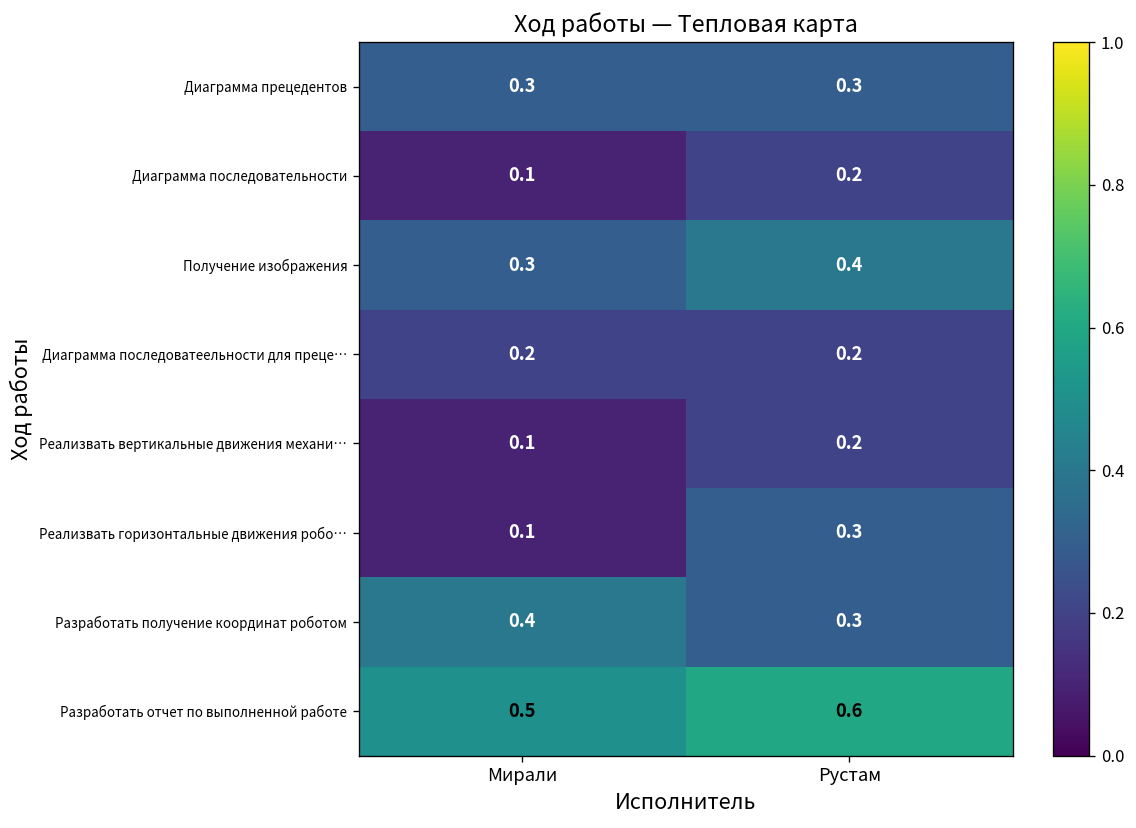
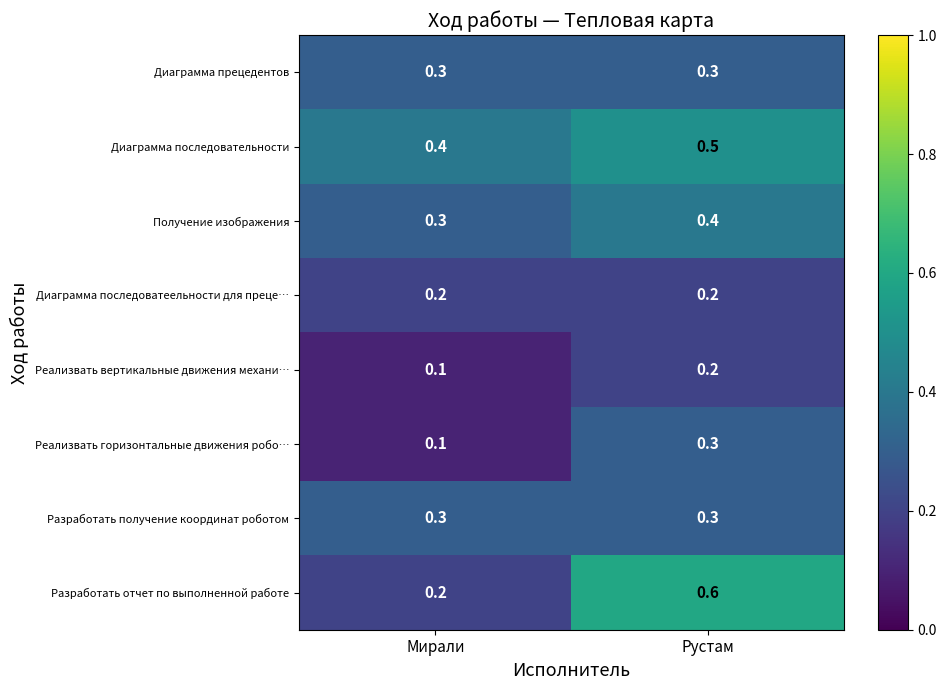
  {
    "Диаграмма прецедентов": {
      "Мирали": 0.3,
      "Рустам": 0.3
    },
    "Диаграмма последовательности": {
-     "Мирали": 0.1,
-     "Рустам": 0.2
+     "Мирали": 0.4,
+     "Рустам": 0.5
    },
    "Получение изображения": {
      "Мирали": 0.3,
      "Рустам": 0.4
    },
    "Диаграмма последоватеельности для преце…": {
      "Мирали": 0.2,
      "Рустам": 0.2
    },
    "Реализвать вертикальные движения механи…": {
      "Мирали": 0.1,
      "Рустам": 0.2
    },
    "Реализвать горизонтальные движения робо…": {
      "Мирали": 0.1,
      "Рустам": 0.3
    },
    "Разработать получение координат роботом": {
-     "Мирали": 0.4,
+     "Мирали": 0.3,
      "Рустам": 0.3
    },
    "Разработать отчет по выполненной работе": {
-     "Мирали": 0.5,
+     "Мирали": 0.2,
      "Рустам": 0.6
    }
  }
